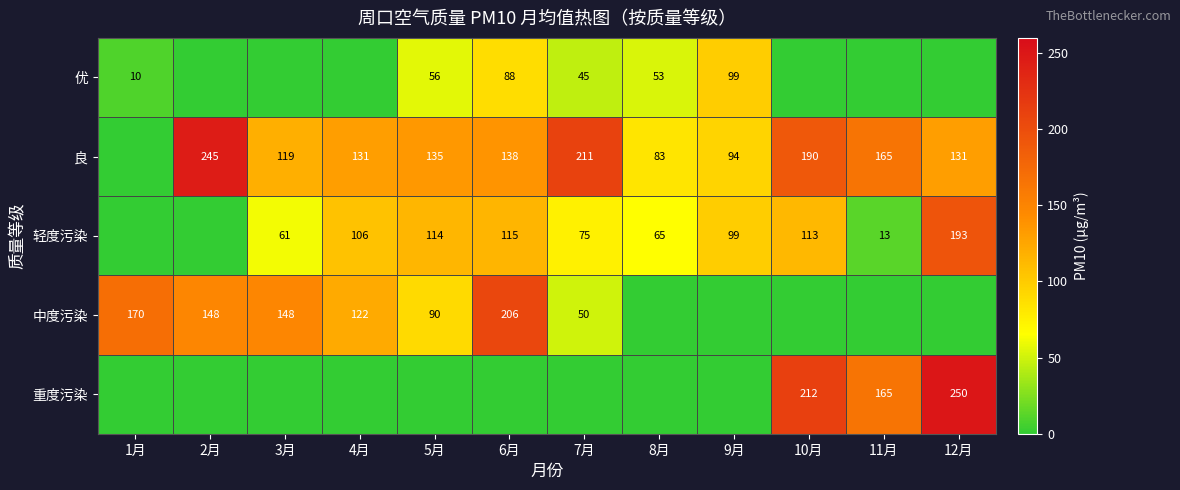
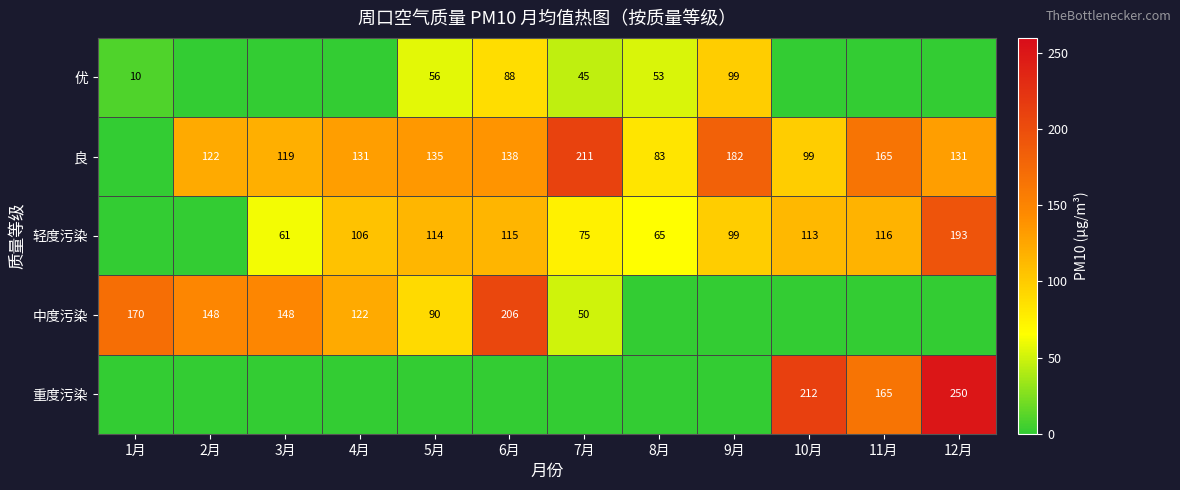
  {
    "优": {
      "1月": 10,
      "5月": 56,
      "6月": 88,
      "7月": 45,
      "8月": 53,
      "9月": 99
    },
    "良": {
-     "2月": 245,
+     "2月": 122,
      "3月": 119,
      "4月": 131,
      "5月": 135,
      "6月": 138,
      "7月": 211,
      "8月": 83,
-     "9月": 94,
-     "10月": 190,
+     "9月": 182,
+     "10月": 99,
      "11月": 165,
      "12月": 131
    },
    "轻度污染": {
      "3月": 61,
      "4月": 106,
      "5月": 114,
      "6月": 115,
      "7月": 75,
      "8月": 65,
      "9月": 99,
      "10月": 113,
-     "11月": 13,
+     "11月": 116,
      "12月": 193
    },
    "中度污染": {
      "1月": 170,
      "2月": 148,
      "3月": 148,
      "4月": 122,
      "5月": 90,
      "6月": 206,
      "7月": 50
    },
    "重度污染": {
      "10月": 212,
      "11月": 165,
      "12月": 250
    }
  }
